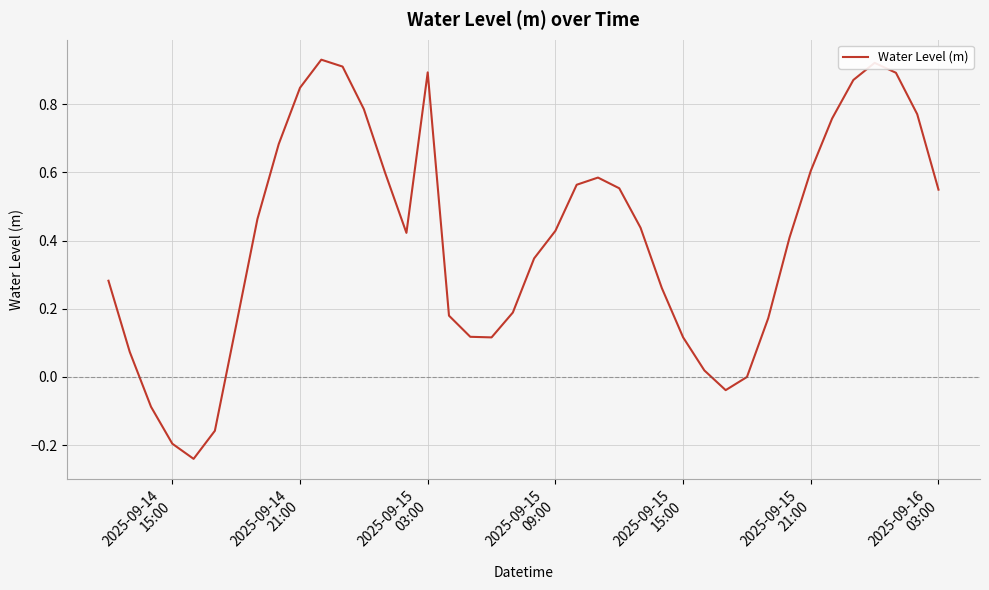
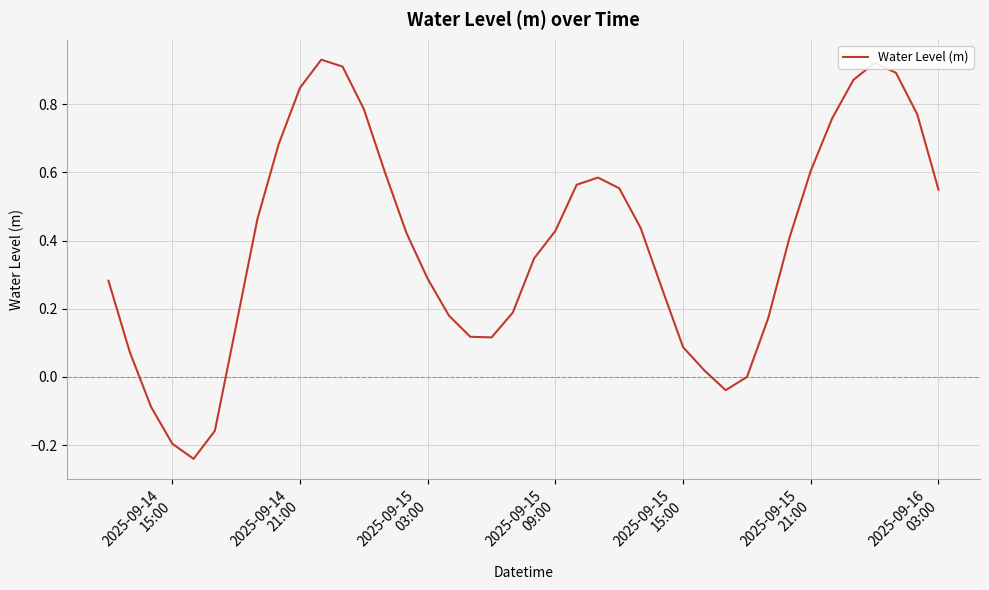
  {
    "2025-09-14 15:00": -0.20,
    "2025-09-14 21:00": 0.85,
-   "2025-09-15 03:00": 0.89,
+   "2025-09-15 03:00": 0.29,
    "2025-09-15 09:00": 0.43,
-   "2025-09-15 15:00": 0.12,
+   "2025-09-15 15:00": 0.09,
    "2025-09-15 21:00": 0.60,
    "2025-09-16 03:00": 0.55
  }
